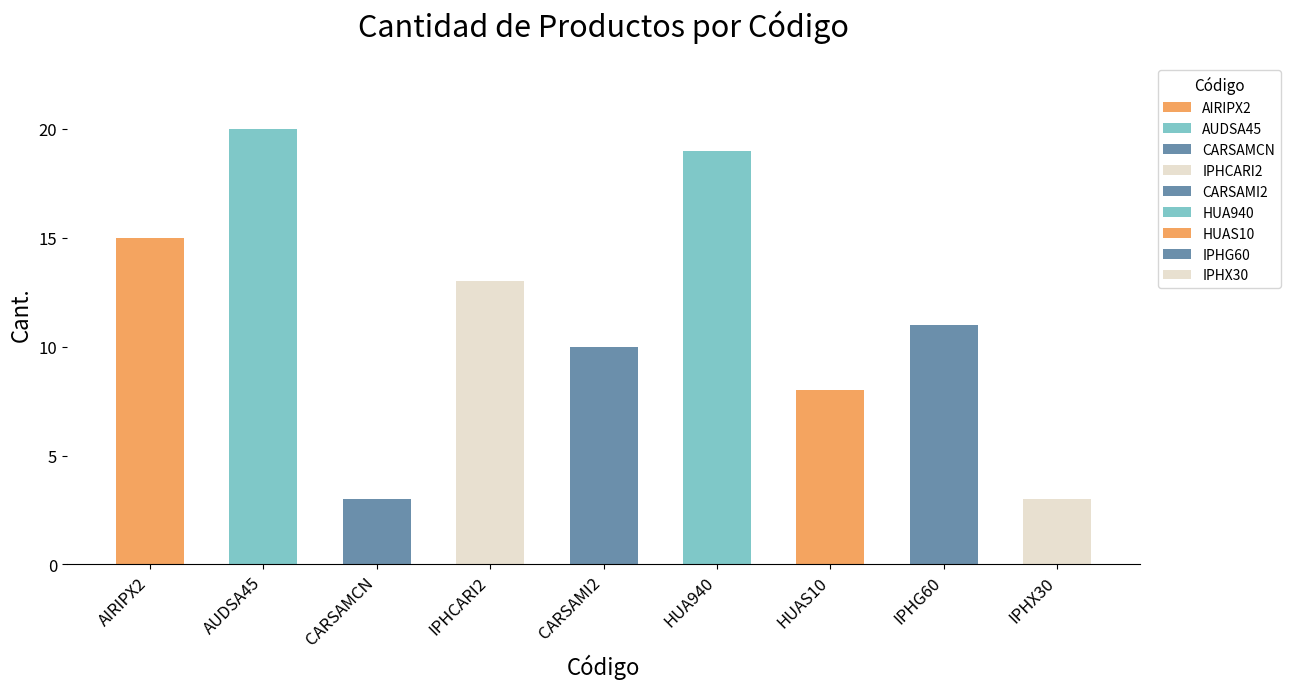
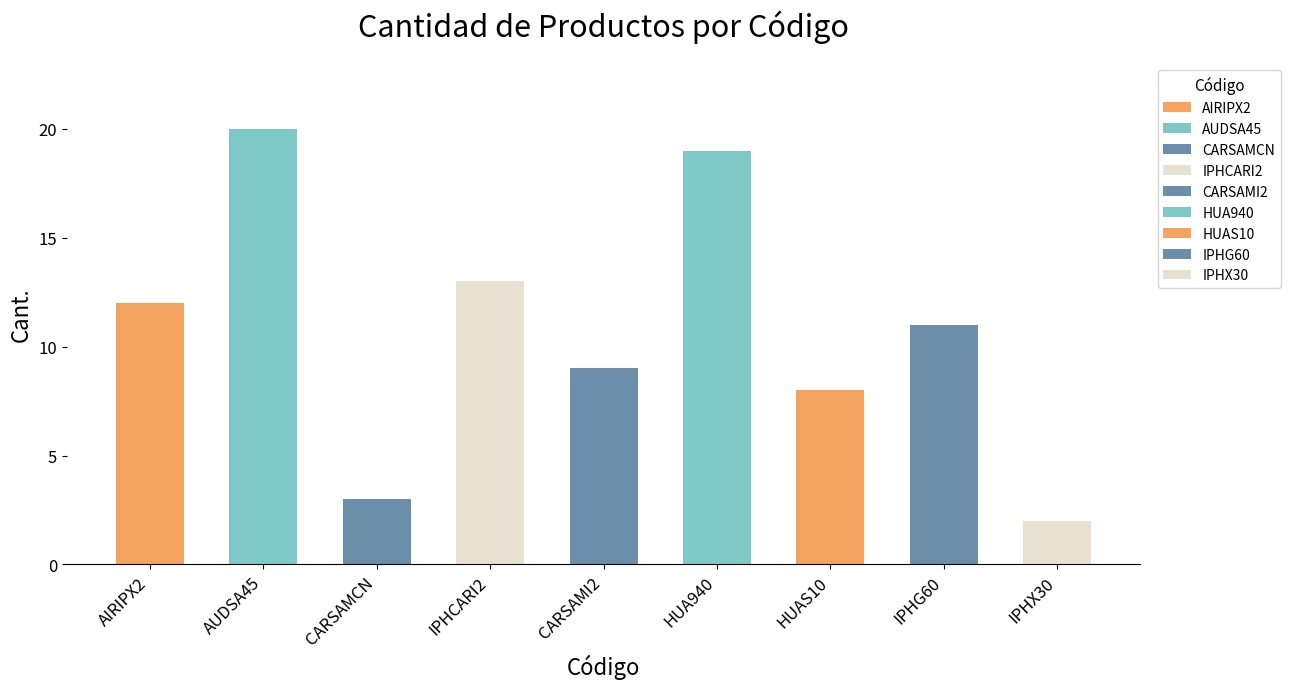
  {
-   "AIRIPX2": 15,
+   "AIRIPX2": 12,
    "AUDSA45": 20,
    "CARSAMCN": 3,
    "IPHCARI2": 13,
-   "CARSAMI2": 10,
+   "CARSAMI2": 9,
    "HUA940": 19,
    "HUAS10": 8,
    "IPHG60": 11,
-   "IPHX30": 3
+   "IPHX30": 2
  }
